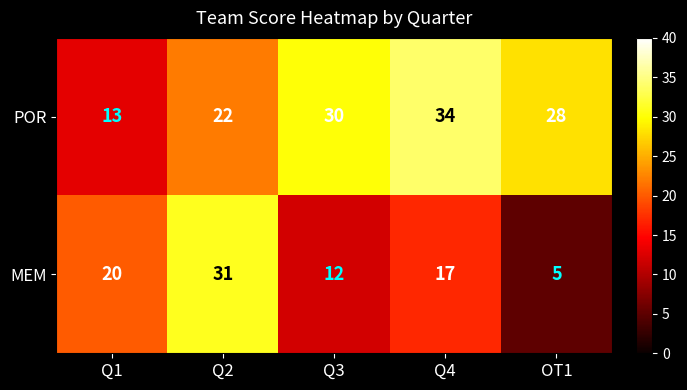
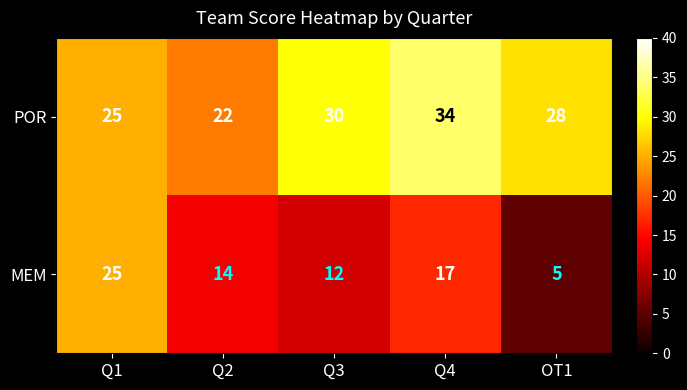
  {
    "POR": {
-     "Q1": 13,
+     "Q1": 25,
      "Q2": 22,
      "Q3": 30,
      "Q4": 34,
      "OT1": 28
    },
    "MEM": {
-     "Q1": 20,
-     "Q2": 31,
+     "Q1": 25,
+     "Q2": 14,
      "Q3": 12,
      "Q4": 17,
      "OT1": 5
    }
  }
